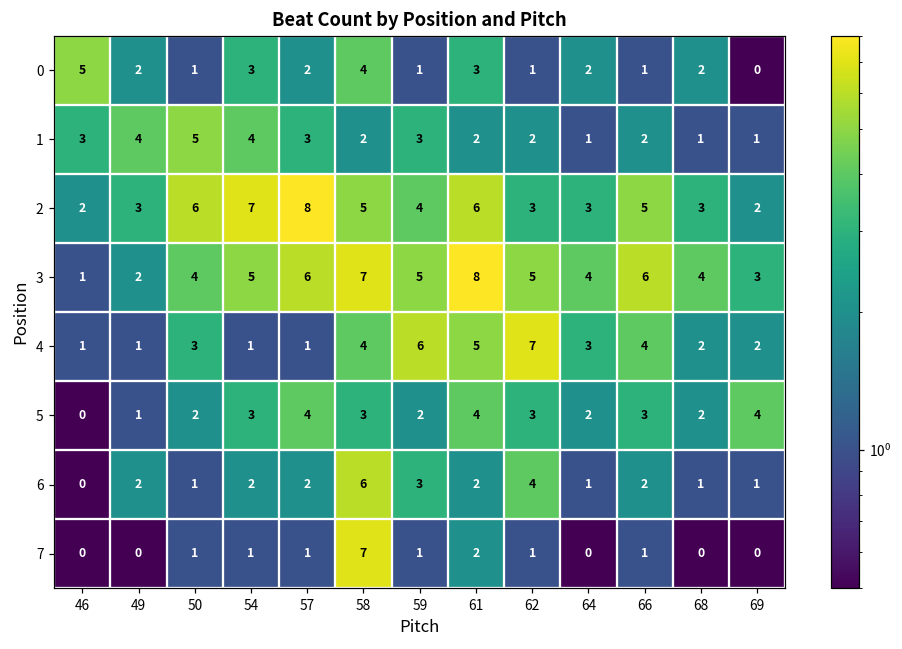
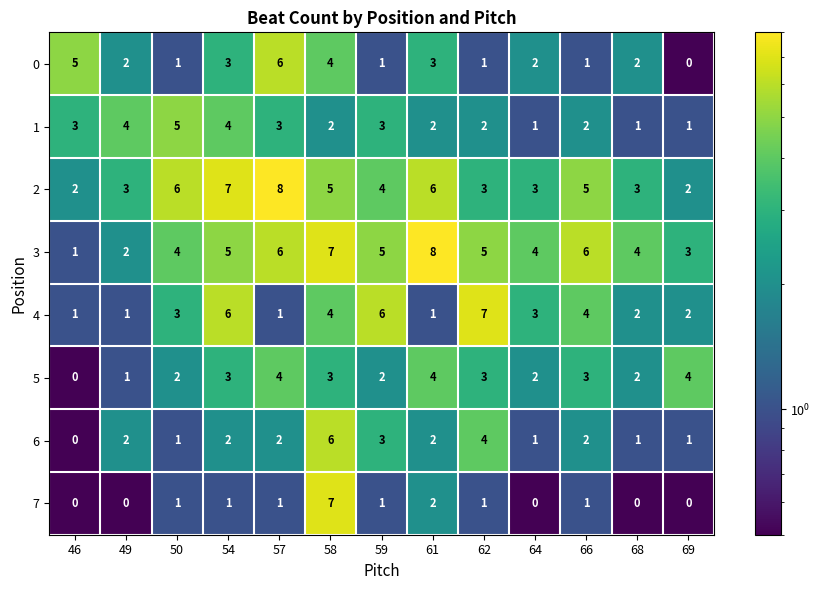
  {
    "0": {
      "46": 5,
      "49": 2,
      "50": 1,
      "54": 3,
-     "57": 2,
+     "57": 6,
      "58": 4,
      "59": 1,
      "61": 3,
      "62": 1,
      "64": 2,
      "66": 1,
      "68": 2,
      "69": 0
    },
    "1": {
      "46": 3,
      "49": 4,
      "50": 5,
      "54": 4,
      "57": 3,
      "58": 2,
      "59": 3,
      "61": 2,
      "62": 2,
      "64": 1,
      "66": 2,
      "68": 1,
      "69": 1
    },
    "2": {
      "46": 2,
      "49": 3,
      "50": 6,
      "54": 7,
      "57": 8,
      "58": 5,
      "59": 4,
      "61": 6,
      "62": 3,
      "64": 3,
      "66": 5,
      "68": 3,
      "69": 2
    },
    "3": {
      "46": 1,
      "49": 2,
      "50": 4,
      "54": 5,
      "57": 6,
      "58": 7,
      "59": 5,
      "61": 8,
      "62": 5,
      "64": 4,
      "66": 6,
      "68": 4,
      "69": 3
    },
    "4": {
      "46": 1,
      "49": 1,
      "50": 3,
-     "54": 1,
+     "54": 6,
      "57": 1,
      "58": 4,
      "59": 6,
-     "61": 5,
+     "61": 1,
      "62": 7,
      "64": 3,
      "66": 4,
      "68": 2,
      "69": 2
    },
    "5": {
      "46": 0,
      "49": 1,
      "50": 2,
      "54": 3,
      "57": 4,
      "58": 3,
      "59": 2,
      "61": 4,
      "62": 3,
      "64": 2,
      "66": 3,
      "68": 2,
      "69": 4
    },
    "6": {
      "46": 0,
      "49": 2,
      "50": 1,
      "54": 2,
      "57": 2,
      "58": 6,
      "59": 3,
      "61": 2,
      "62": 4,
      "64": 1,
      "66": 2,
      "68": 1,
      "69": 1
    },
    "7": {
      "46": 0,
      "49": 0,
      "50": 1,
      "54": 1,
      "57": 1,
      "58": 7,
      "59": 1,
      "61": 2,
      "62": 1,
      "64": 0,
      "66": 1,
      "68": 0,
      "69": 0
    }
  }
